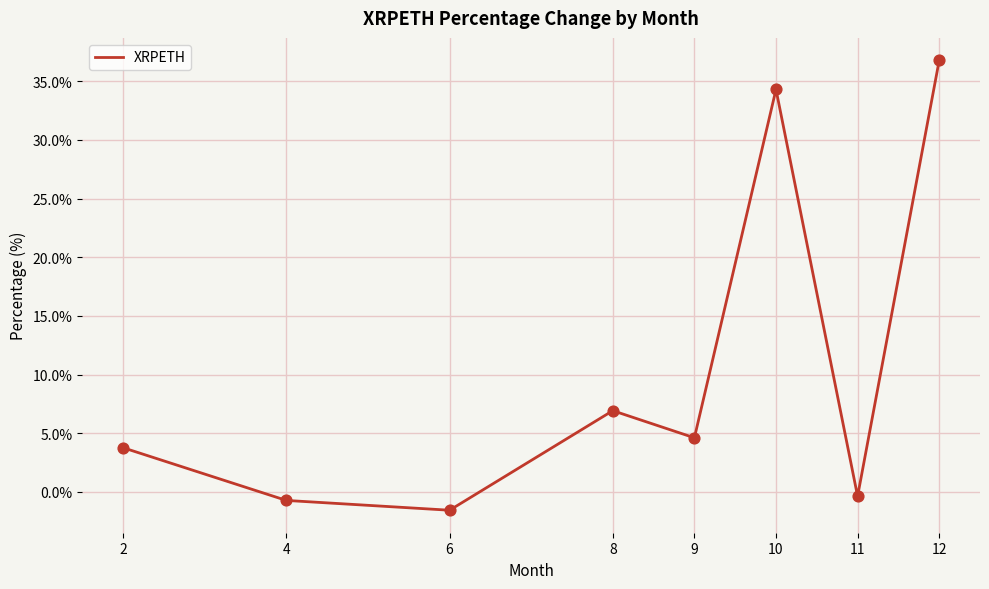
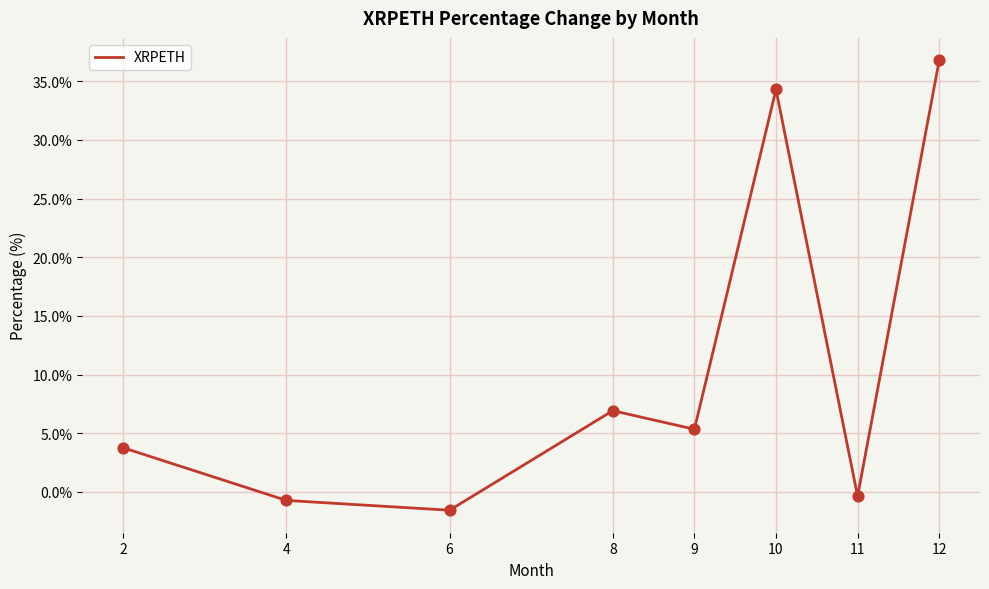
  {
    "2": "3.8%",
    "4": "-0.7%",
    "6": "-1.6%",
    "8": "6.9%",
-   "9": "4.6%",
+   "9": "5.3%",
    "10": "34.3%",
    "11": "-0.4%",
    "12": "36.8%"
  }
